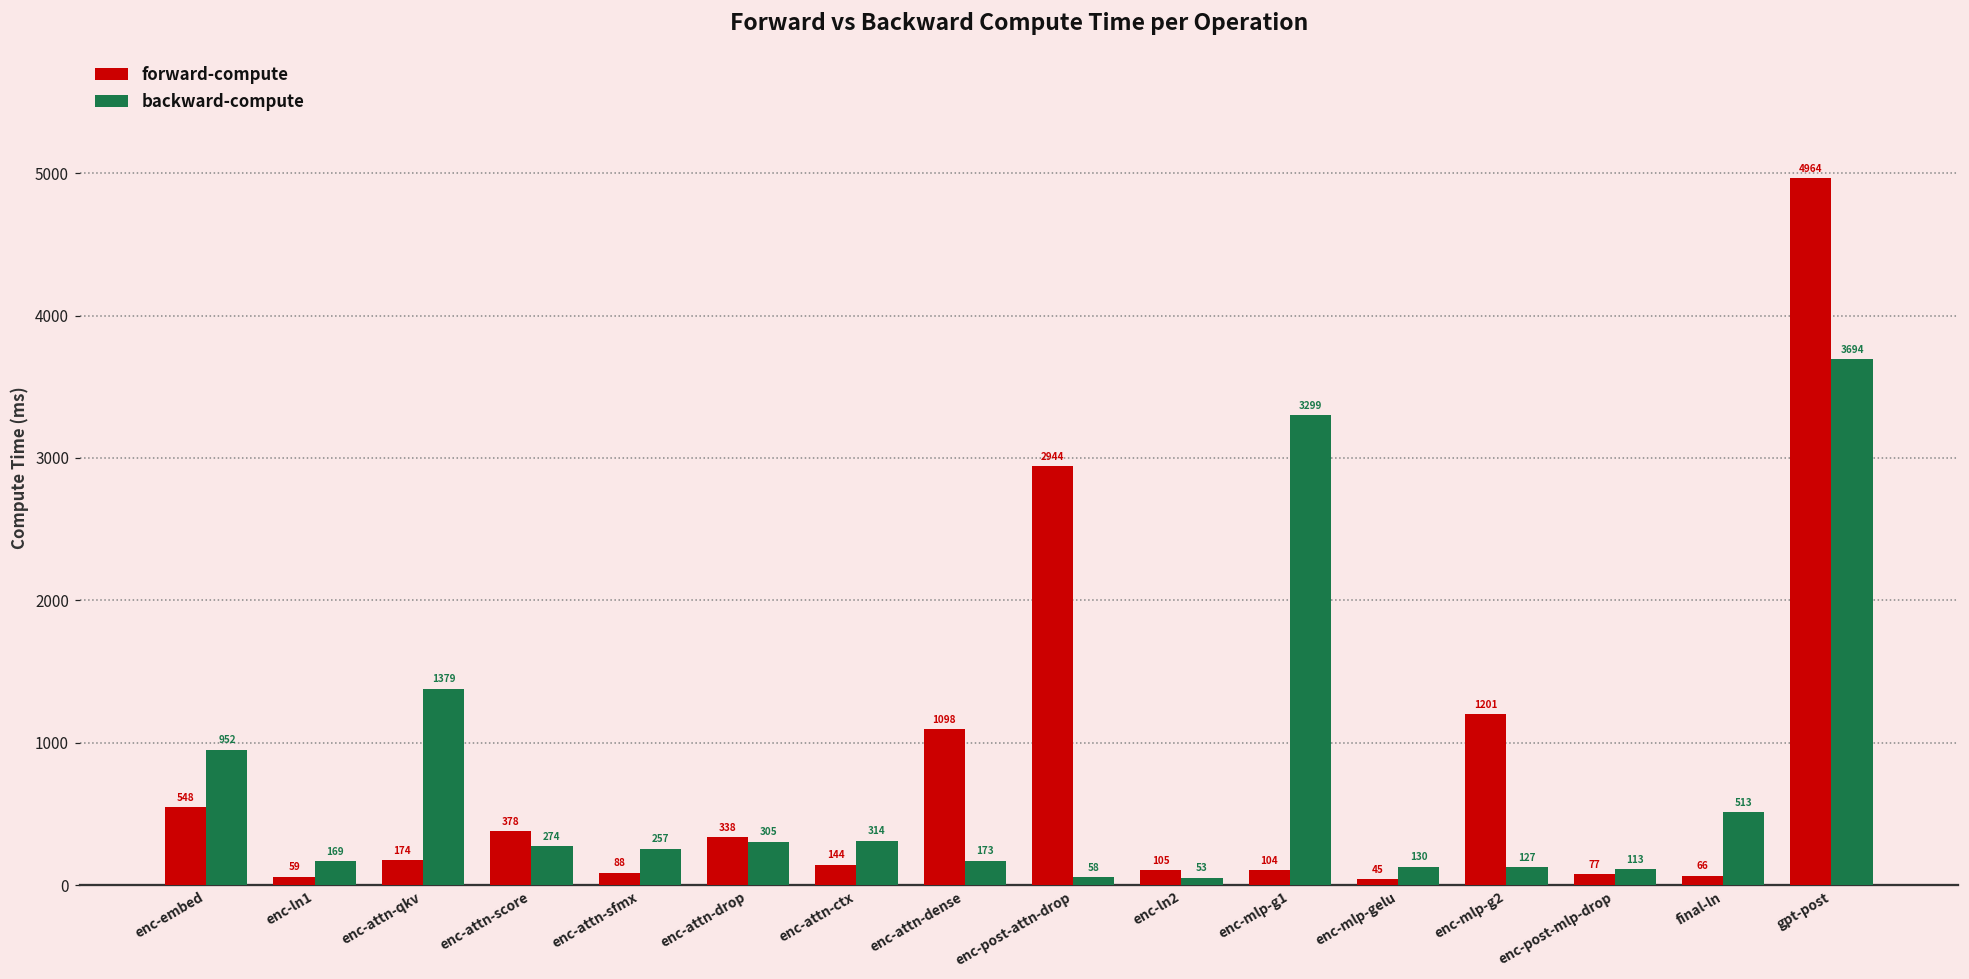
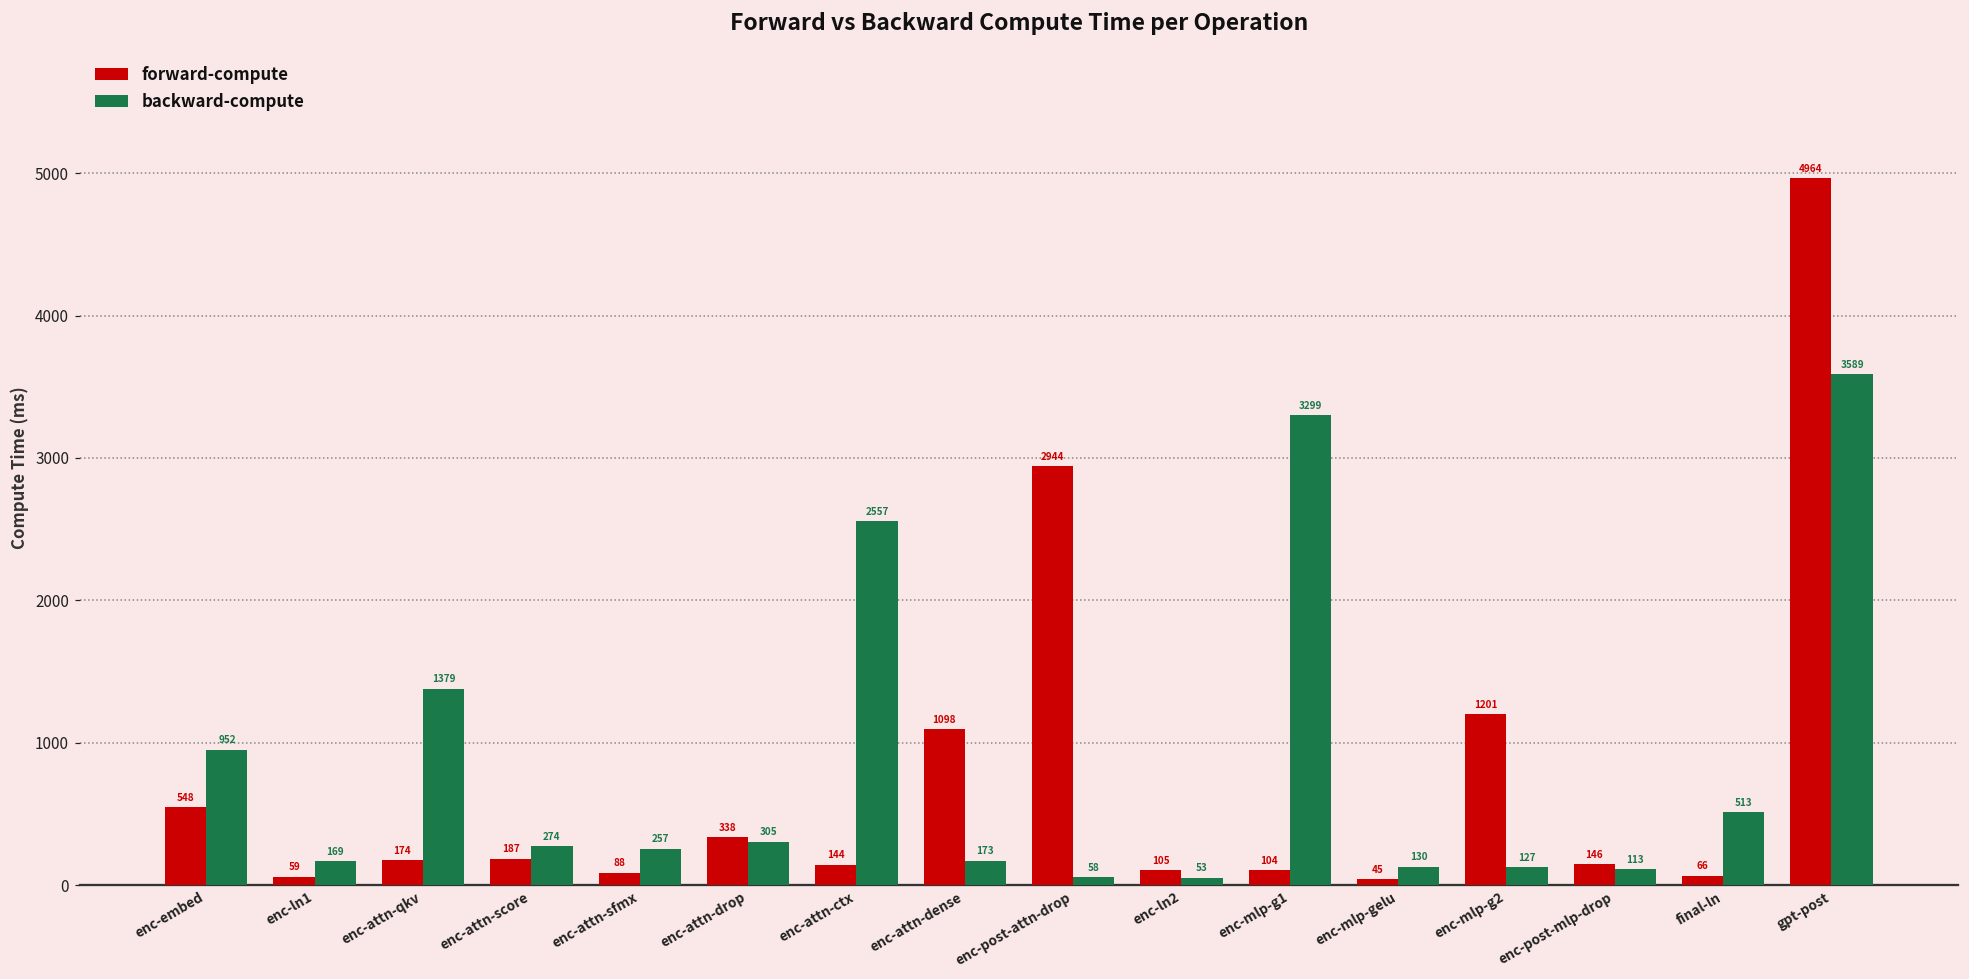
  {
    "forward-compute": {
      "enc-embed": 548,
      "enc-ln1": 59,
      "enc-attn-qkv": 174,
-     "enc-attn-score": 378,
+     "enc-attn-score": 187,
      "enc-attn-sfmx": 88,
      "enc-attn-drop": 338,
      "enc-attn-ctx": 144,
      "enc-attn-dense": 1098,
      "enc-post-attn-drop": 2944,
      "enc-ln2": 105,
      "enc-mlp-g1": 104,
      "enc-mlp-gelu": 45,
      "enc-mlp-g2": 1201,
-     "enc-post-mlp-drop": 77,
+     "enc-post-mlp-drop": 146,
      "final-ln": 66,
      "gpt-post": 4964
    },
    "backward-compute": {
      "enc-embed": 952,
      "enc-ln1": 169,
      "enc-attn-qkv": 1379,
      "enc-attn-score": 274,
      "enc-attn-sfmx": 257,
      "enc-attn-drop": 305,
-     "enc-attn-ctx": 314,
+     "enc-attn-ctx": 2557,
      "enc-attn-dense": 173,
      "enc-post-attn-drop": 58,
      "enc-ln2": 53,
      "enc-mlp-g1": 3299,
      "enc-mlp-gelu": 130,
      "enc-mlp-g2": 127,
      "enc-post-mlp-drop": 113,
      "final-ln": 513,
-     "gpt-post": 3694
+     "gpt-post": 3589
    }
  }
